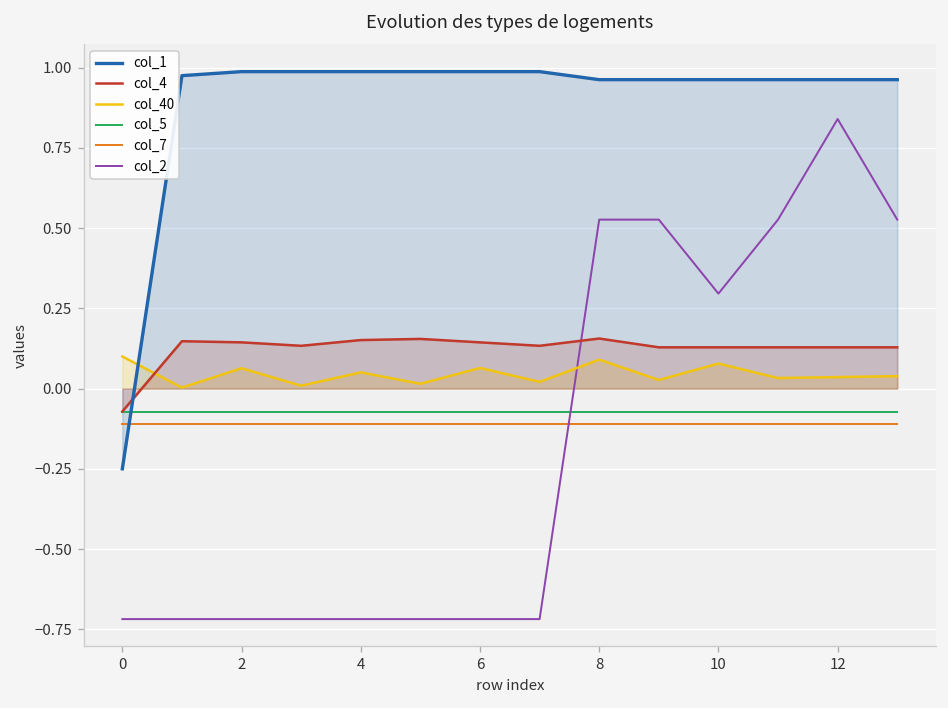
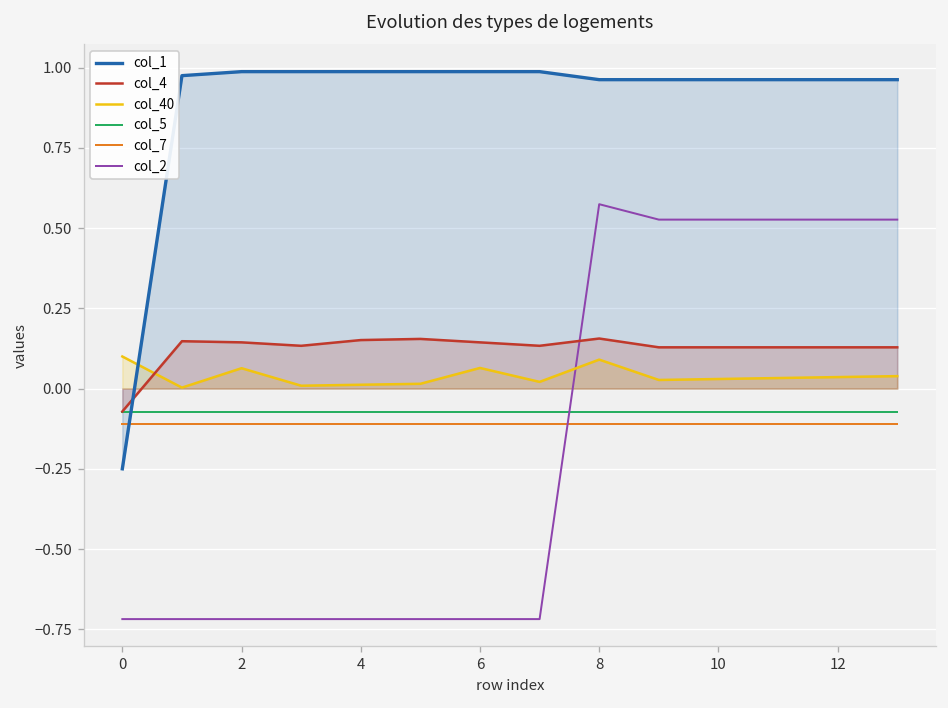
  {
    "col_40": {
      "0": 0.10,
      "2": 0.06,
-     "4": 0.05,
+     "4": 0.01,
      "6": 0.06,
      "8": 0.09,
-     "10": 0.08,
+     "10": 0.03,
      "12": 0.04
    },
    "col_5": {
      "2": -0.07,
      "4": -0.07,
      "6": -0.07,
      "8": -0.07,
      "10": -0.07,
      "12": -0.07
    },
    "col_7": {
      "0": -0.11,
      "2": -0.11,
      "4": -0.11,
      "6": -0.11,
      "8": -0.11,
      "10": -0.11,
      "12": -0.11
    },
    "col_2": {
      "0": -0.72,
      "2": -0.72,
      "4": -0.72,
      "6": -0.72,
-     "8": 0.53,
-     "10": 0.30,
-     "12": 0.84
+     "8": 0.57,
+     "10": 0.53,
+     "12": 0.53
    }
  }
